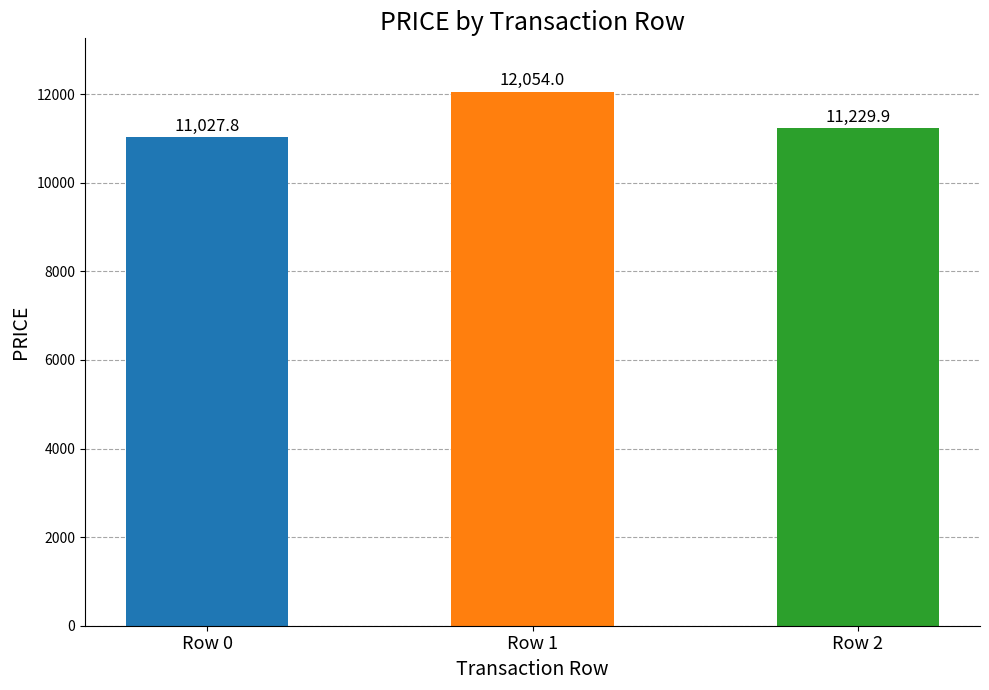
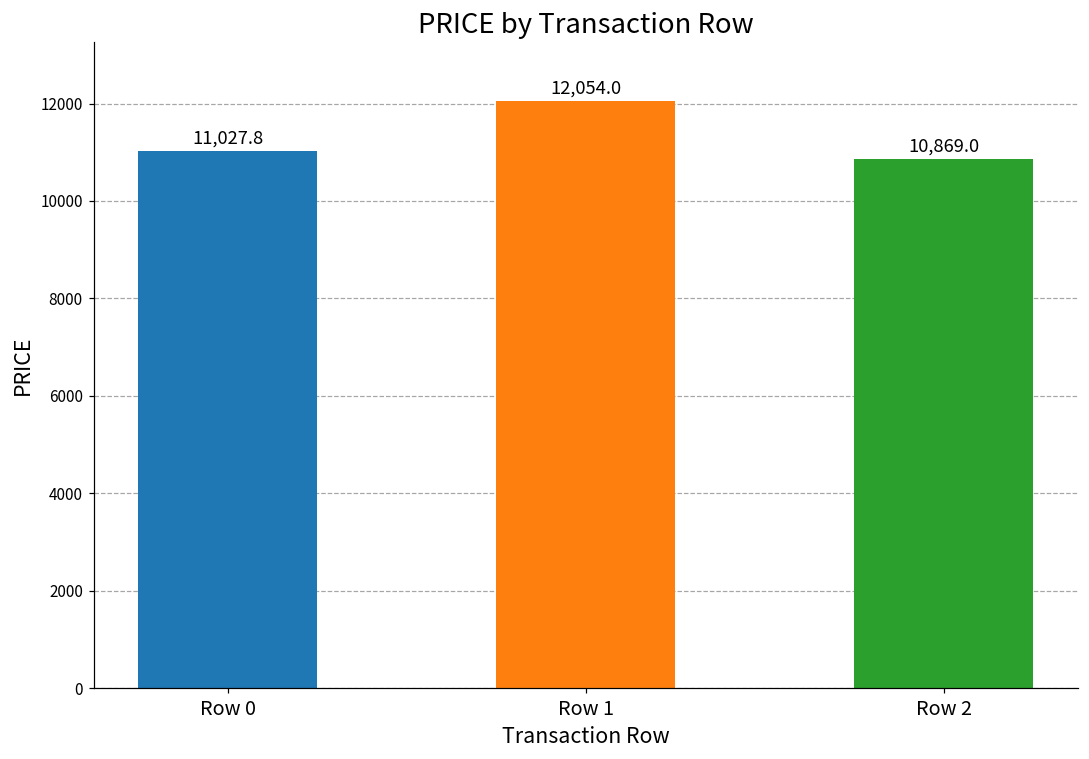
  {
    "Row 0": "11,027.8",
    "Row 1": "12,054.0",
-   "Row 2": "11,229.9"
+   "Row 2": "10,869.0"
  }
